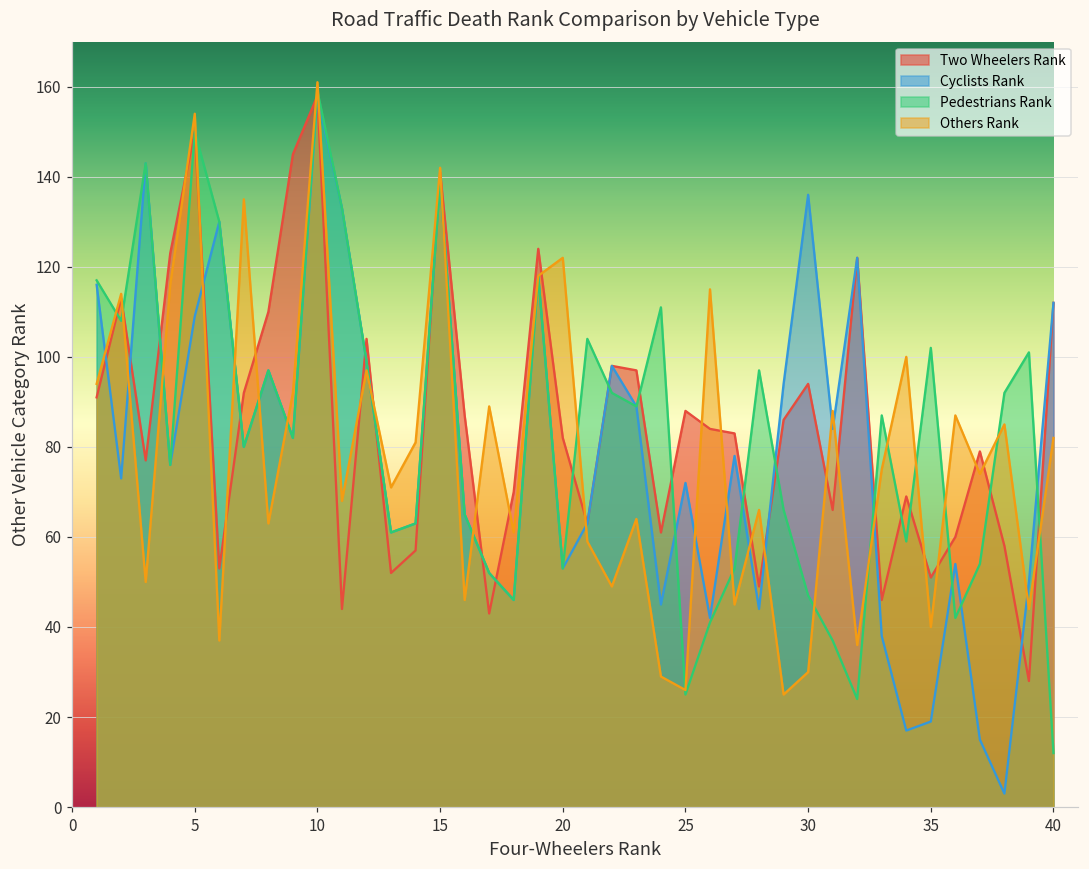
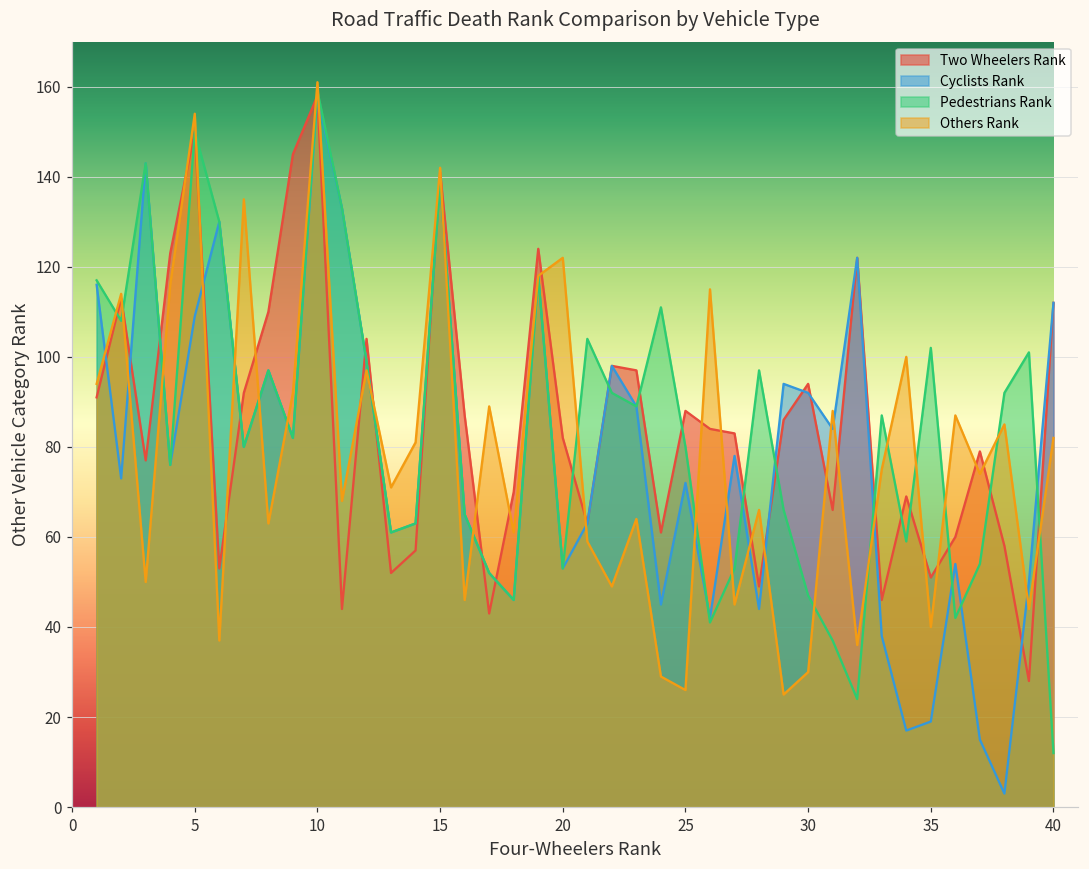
  {
    "Two Wheelers Rank": {
      "15": 141,
      "20": 82,
      "25": 88,
      "30": 94,
      "35": 51
    },
    "Cyclists Rank": {
      "5": 109,
      "25": 72,
-     "30": 136,
+     "30": 92,
      "35": 19
    },
    "Pedestrians Rank": {
      "10": 159,
-     "25": 25,
+     "25": 80,
      "30": 47,
      "35": 102,
      "40": 12
    },
    "Others Rank": {
      "5": 154,
      "10": 161,
      "15": 142,
      "20": 122,
      "25": 26,
      "30": 30,
      "35": 40,
      "40": 82
    }
  }
